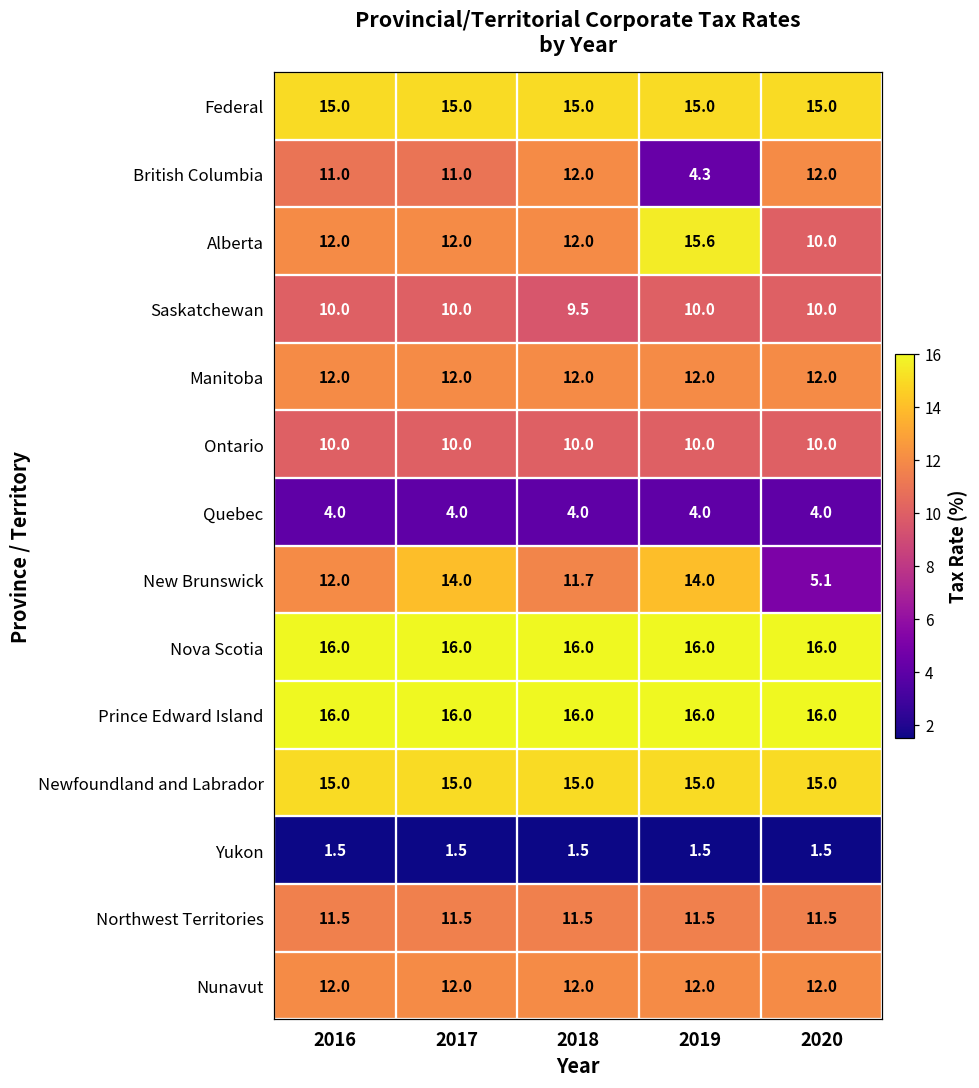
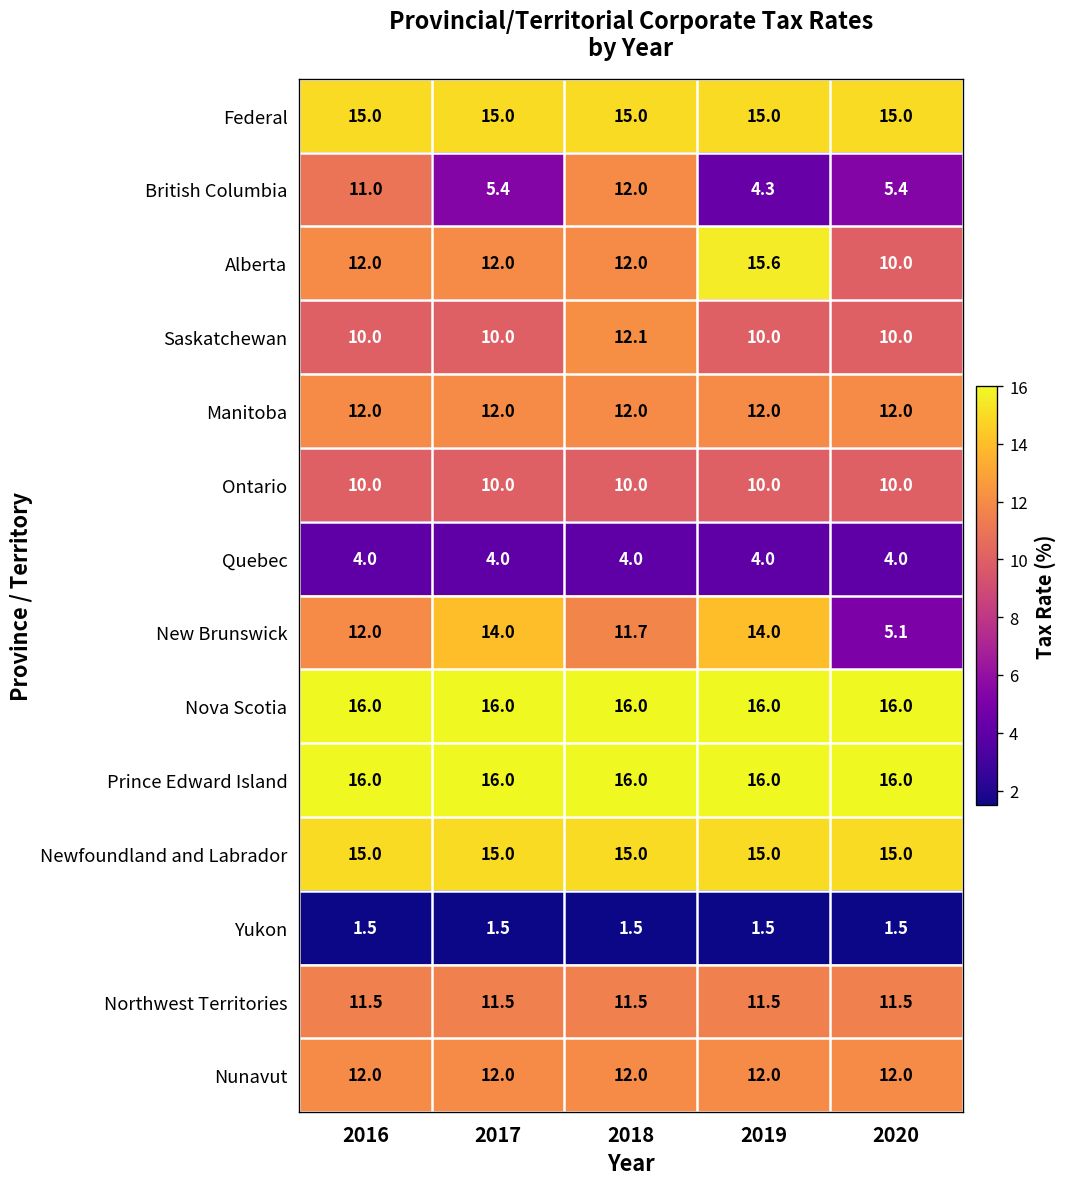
  {
    "Federal": {
      "2016": 15.0,
      "2017": 15.0,
      "2018": 15.0,
      "2019": 15.0,
      "2020": 15.0
    },
    "British Columbia": {
      "2016": 11.0,
-     "2017": 11.0,
+     "2017": 5.4,
      "2018": 12.0,
      "2019": 4.3,
-     "2020": 12.0
+     "2020": 5.4
    },
    "Alberta": {
      "2016": 12.0,
      "2017": 12.0,
      "2018": 12.0,
      "2019": 15.6,
      "2020": 10.0
    },
    "Saskatchewan": {
      "2016": 10.0,
      "2017": 10.0,
-     "2018": 9.5,
+     "2018": 12.1,
      "2019": 10.0,
      "2020": 10.0
    },
    "Manitoba": {
      "2016": 12.0,
      "2017": 12.0,
      "2018": 12.0,
      "2019": 12.0,
      "2020": 12.0
    },
    "Ontario": {
      "2016": 10.0,
      "2017": 10.0,
      "2018": 10.0,
      "2019": 10.0,
      "2020": 10.0
    },
    "Quebec": {
      "2016": 4.0,
      "2017": 4.0,
      "2018": 4.0,
      "2019": 4.0,
      "2020": 4.0
    },
    "New Brunswick": {
      "2016": 12.0,
      "2017": 14.0,
      "2018": 11.7,
      "2019": 14.0,
      "2020": 5.1
    },
    "Nova Scotia": {
      "2016": 16.0,
      "2017": 16.0,
      "2018": 16.0,
      "2019": 16.0,
      "2020": 16.0
    },
    "Prince Edward Island": {
      "2016": 16.0,
      "2017": 16.0,
      "2018": 16.0,
      "2019": 16.0,
      "2020": 16.0
    },
    "Newfoundland and Labrador": {
      "2016": 15.0,
      "2017": 15.0,
      "2018": 15.0,
      "2019": 15.0,
      "2020": 15.0
    },
    "Yukon": {
      "2016": 1.5,
      "2017": 1.5,
      "2018": 1.5,
      "2019": 1.5,
      "2020": 1.5
    },
    "Northwest Territories": {
      "2016": 11.5,
      "2017": 11.5,
      "2018": 11.5,
      "2019": 11.5,
      "2020": 11.5
    },
    "Nunavut": {
      "2016": 12.0,
      "2017": 12.0,
      "2018": 12.0,
      "2019": 12.0,
      "2020": 12.0
    }
  }
